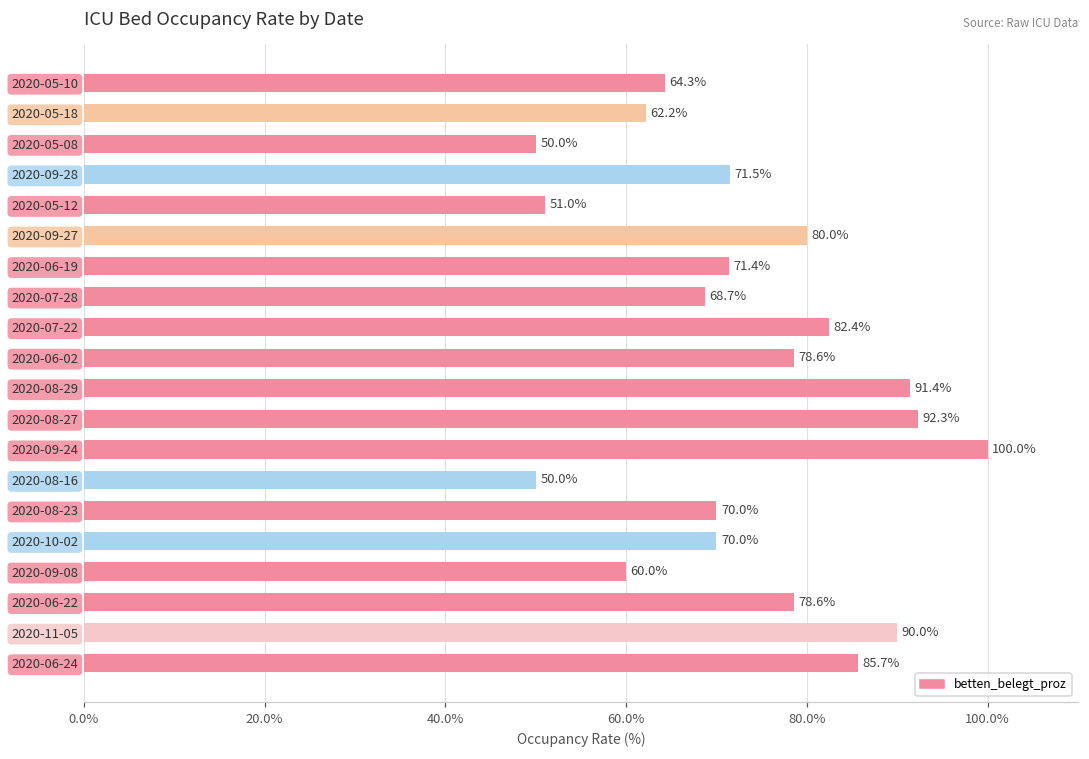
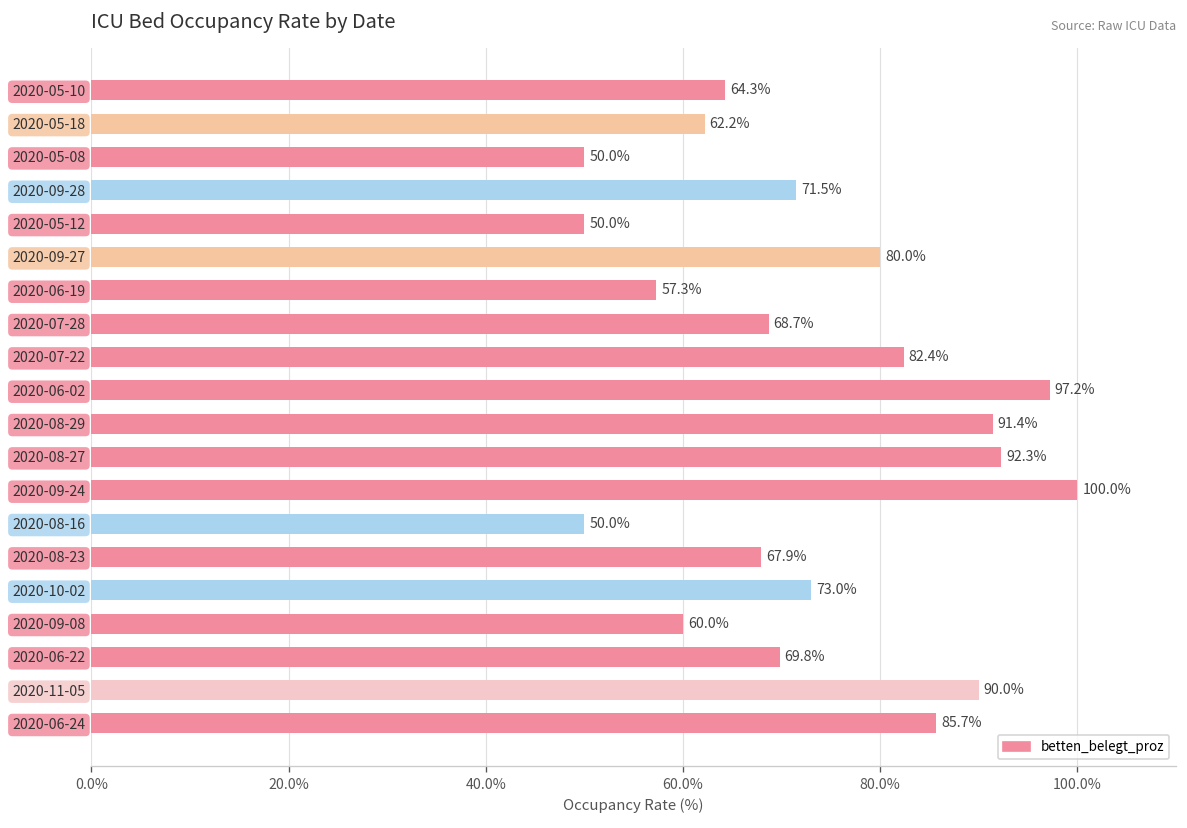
  {
    "2020-05-10": "64.3%",
    "2020-05-18": "62.2%",
    "2020-05-08": "50.0%",
    "2020-09-28": "71.5%",
-   "2020-05-12": "51.0%",
+   "2020-05-12": "50.0%",
    "2020-09-27": "80.0%",
-   "2020-06-19": "71.4%",
+   "2020-06-19": "57.3%",
    "2020-07-28": "68.7%",
    "2020-07-22": "82.4%",
-   "2020-06-02": "78.6%",
+   "2020-06-02": "97.2%",
    "2020-08-29": "91.4%",
    "2020-08-27": "92.3%",
    "2020-09-24": "100.0%",
    "2020-08-16": "50.0%",
-   "2020-08-23": "70.0%",
-   "2020-10-02": "70.0%",
+   "2020-08-23": "67.9%",
+   "2020-10-02": "73.0%",
    "2020-09-08": "60.0%",
-   "2020-06-22": "78.6%",
+   "2020-06-22": "69.8%",
    "2020-11-05": "90.0%",
    "2020-06-24": "85.7%"
  }
